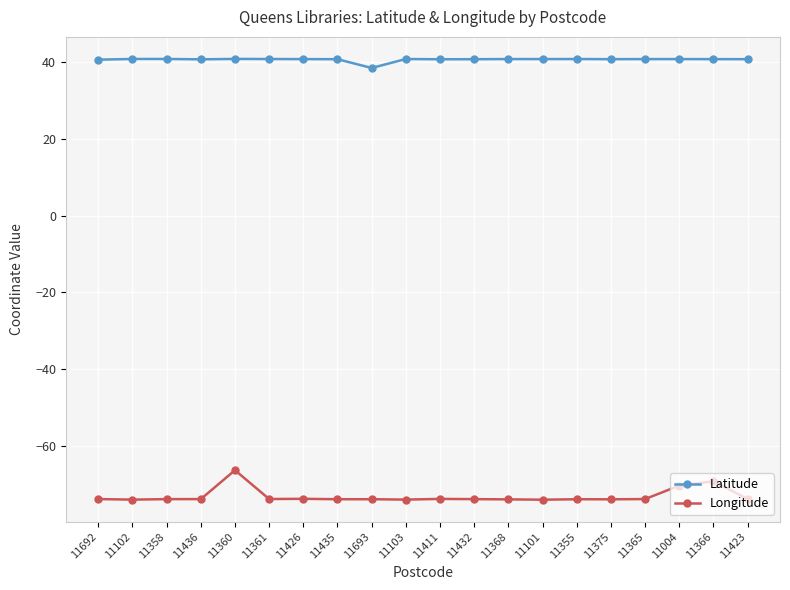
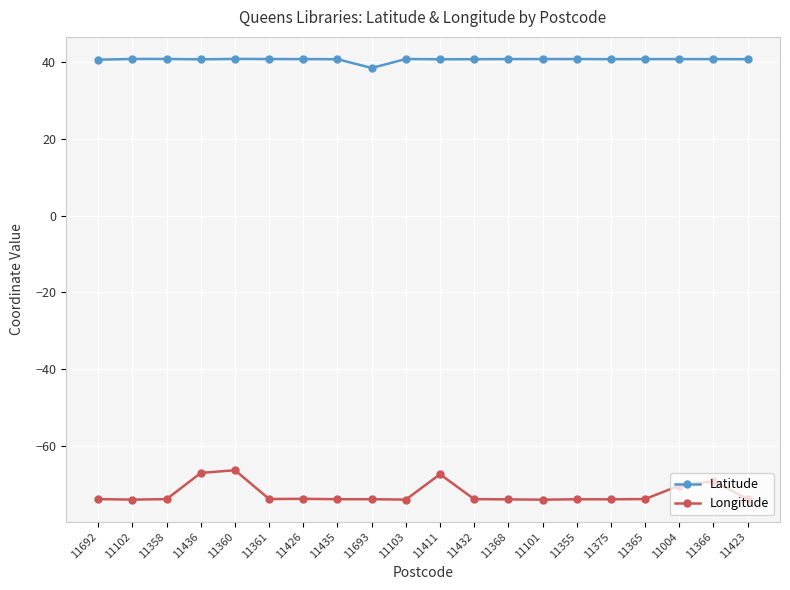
  {
    "Latitude": {
      "11692": 41,
      "11102": 41,
      "11358": 41,
      "11436": 41,
      "11360": 41,
      "11361": 41,
      "11426": 41,
      "11435": 41,
      "11693": 38,
      "11103": 41,
      "11411": 41,
      "11432": 41,
      "11368": 41,
      "11101": 41,
      "11355": 41,
      "11375": 41,
      "11365": 41,
      "11004": 41,
      "11366": 41,
      "11423": 41
    },
    "Longitude": {
      "11692": -74,
      "11102": -74,
      "11358": -74,
-     "11436": -74,
+     "11436": -67,
      "11360": -66,
      "11361": -74,
      "11426": -74,
      "11435": -74,
      "11693": -74,
      "11103": -74,
-     "11411": -74,
+     "11411": -67,
      "11432": -74,
      "11368": -74,
      "11101": -74,
      "11355": -74,
      "11375": -74,
      "11365": -74
    }
  }
